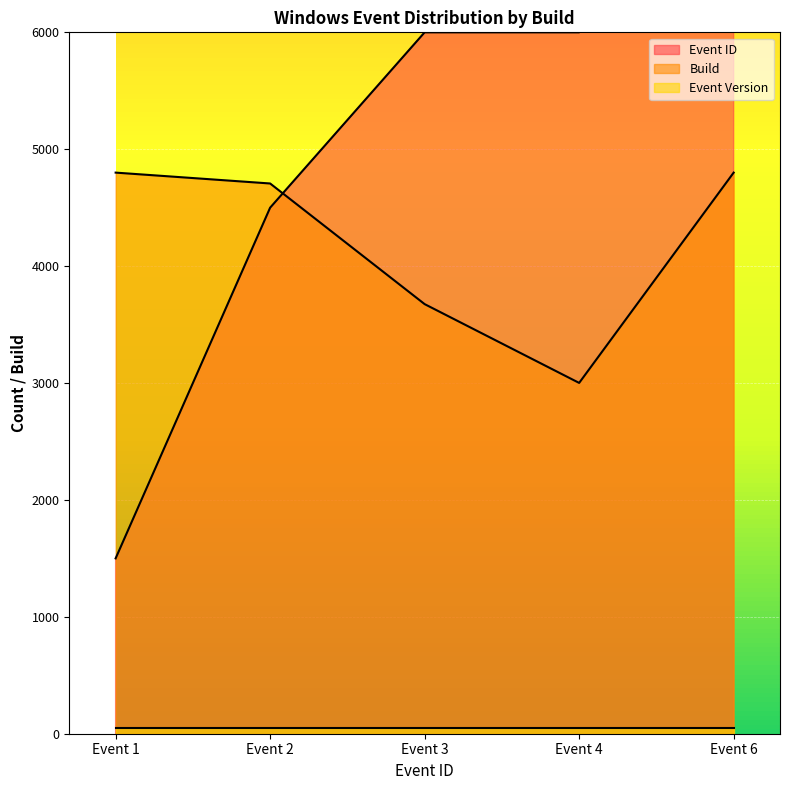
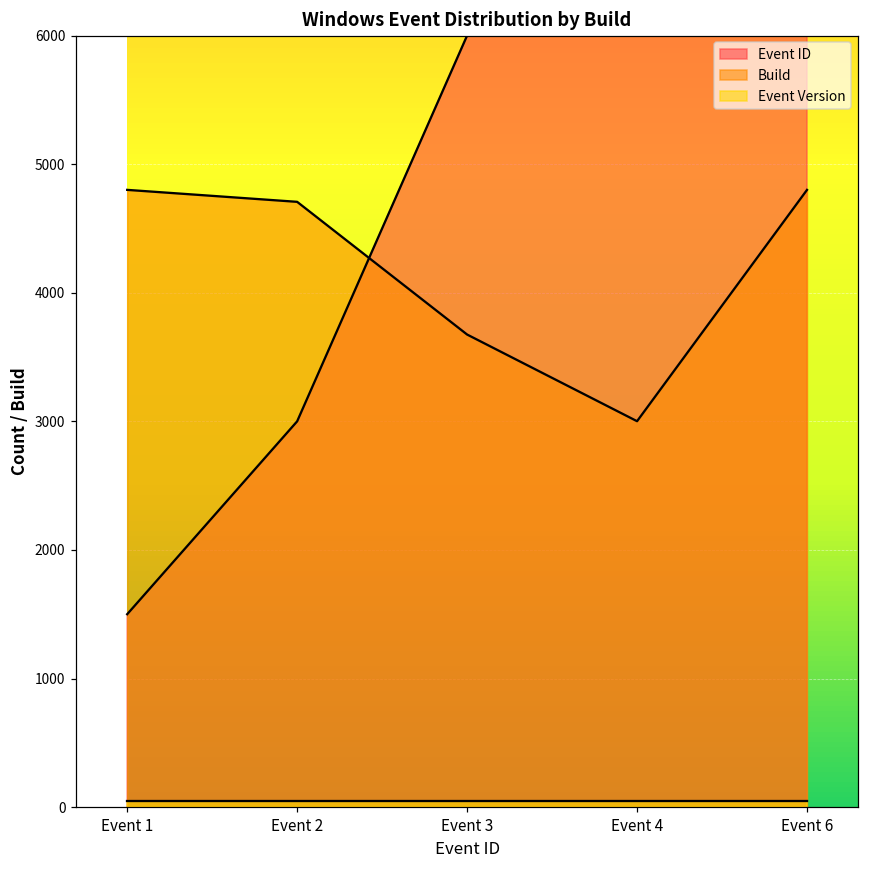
  {
    "Event ID": {
      "Event 1": 1500,
-     "Event 2": 4500,
+     "Event 2": 3000,
      "Event 3": 6000,
      "Event 4": 6000
    },
    "Build": {
      "Event 1": 4800,
      "Event 2": 4710,
      "Event 3": 3680,
      "Event 4": 3000,
      "Event 6": 4800
    },
    "Event Version": {
      "Event 1": 50,
      "Event 2": 50,
      "Event 3": 50,
      "Event 4": 50,
      "Event 6": 50
    }
  }
